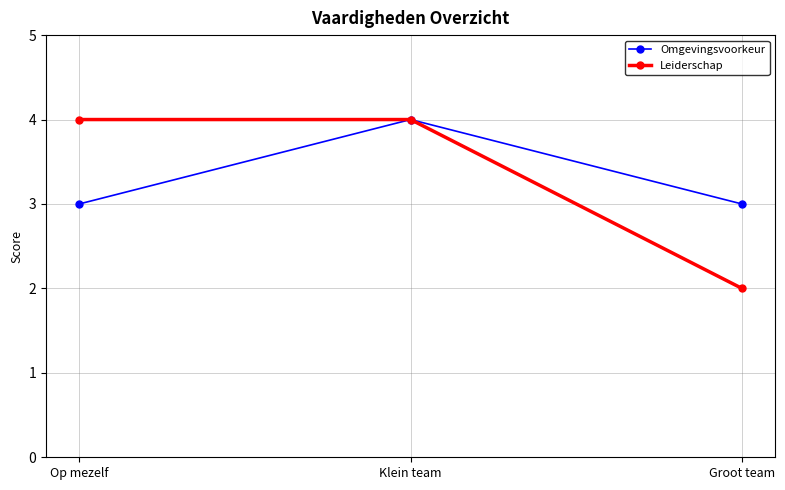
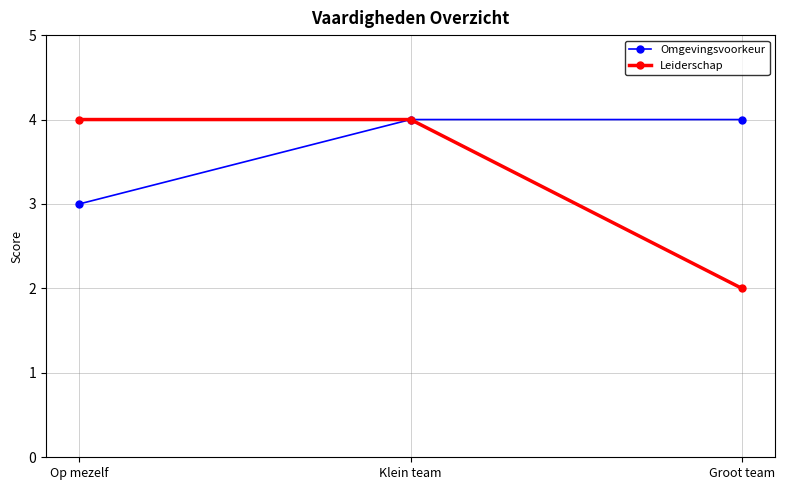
  {
    "Omgevingsvoorkeur": {
      "Op mezelf": 3,
-     "Groot team": 3
+     "Groot team": 4
    },
    "Leiderschap": {
      "Op mezelf": 4,
      "Groot team": 2
    }
  }
